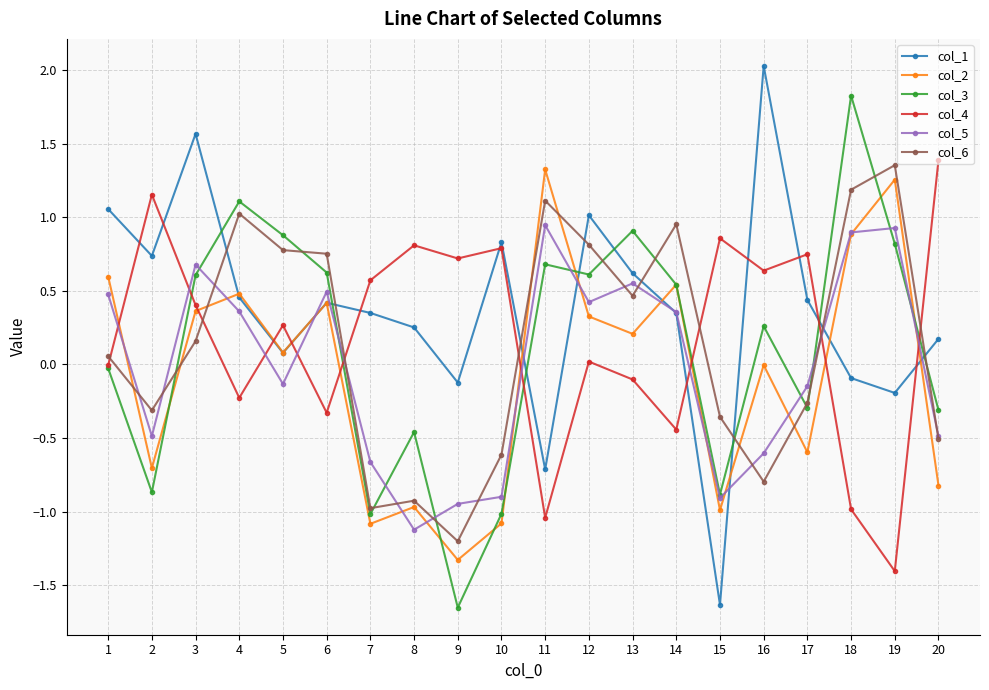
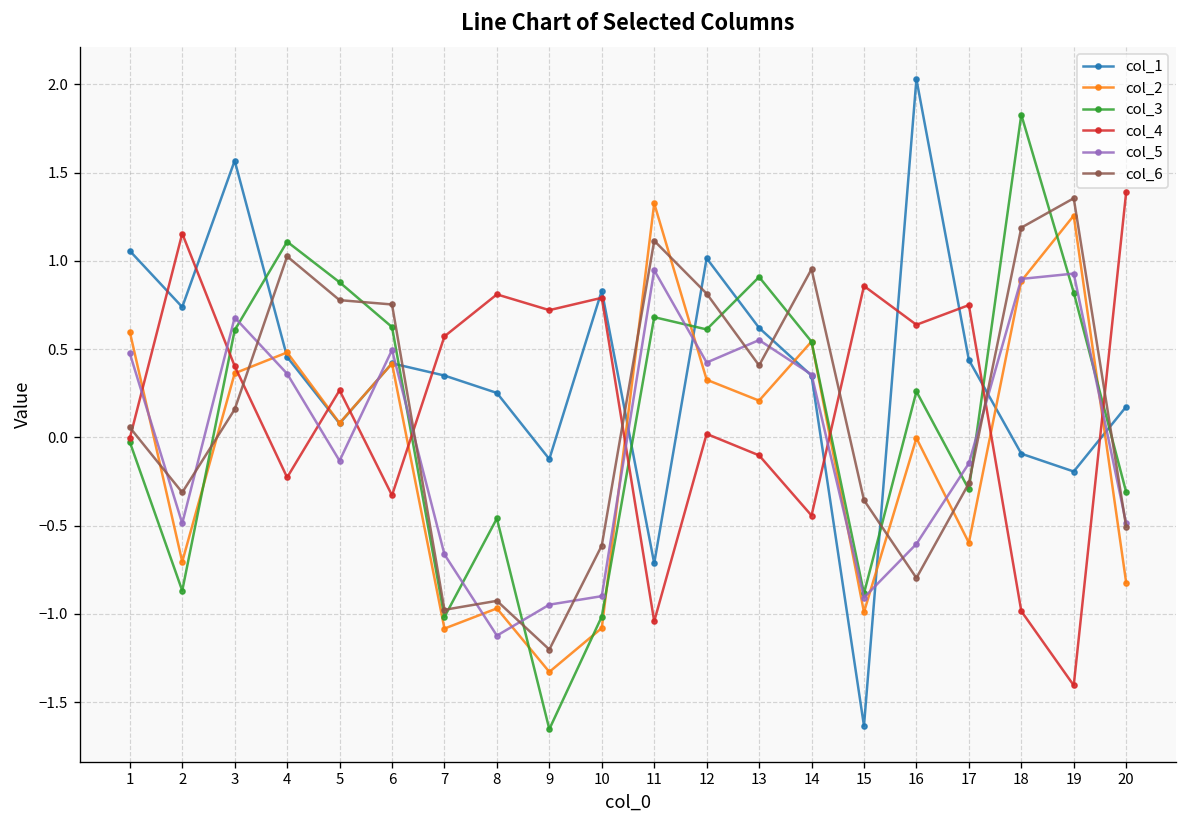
  {
    "col_1": {
      "1": 1.06,
      "2": 0.74,
      "3": 1.57,
      "4": 0.46,
      "7": 0.35,
      "8": 0.25,
      "9": -0.12,
      "10": 0.83,
      "11": -0.71,
      "12": 1.01,
      "13": 0.62,
      "15": -1.63,
      "16": 2.03,
      "17": 0.44,
      "18": -0.09,
      "19": -0.19,
      "20": 0.17
    },
    "col_2": {
      "1": 0.60,
      "2": -0.70,
      "3": 0.36,
      "4": 0.48,
      "7": -1.08,
      "8": -0.97,
      "9": -1.33,
      "10": -1.08,
      "11": 1.33,
      "12": 0.33,
      "13": 0.21,
      "15": -0.99,
      "16": 0.00,
      "17": -0.60,
      "19": 1.26,
      "20": -0.82
    },
    "col_3": {
      "1": -0.03,
      "2": -0.87,
      "3": 0.61,
      "4": 1.11,
      "5": 0.88,
      "6": 0.62,
      "7": -1.02,
      "8": -0.46,
      "9": -1.65,
      "10": -1.02,
      "11": 0.68,
      "12": 0.61,
      "13": 0.91,
      "15": -0.88,
      "16": 0.26,
      "17": -0.30,
      "18": 1.83,
      "19": 0.82,
      "20": -0.31
    },
    "col_4": {
      "1": -0.01,
      "2": 1.15,
      "3": 0.40,
      "4": -0.23,
      "5": 0.27,
      "6": -0.33,
      "7": 0.57,
      "8": 0.81,
      "9": 0.72,
      "10": 0.79,
      "11": -1.04,
      "12": 0.02,
      "13": -0.10,
      "14": -0.44,
      "15": 0.86,
      "16": 0.64,
      "17": 0.75,
      "18": -0.98,
      "19": -1.41
    },
    "col_5": {
      "1": 0.48,
      "2": -0.49,
      "3": 0.68,
      "4": 0.36,
      "5": -0.13,
      "6": 0.49,
      "7": -0.66,
      "8": -1.12,
      "9": -0.95,
      "10": -0.90,
      "11": 0.95,
      "12": 0.42,
      "13": 0.55,
      "15": -0.91,
      "16": -0.60,
      "17": -0.15,
      "19": 0.93,
      "20": -0.49
    },
    "col_6": {
      "1": 0.06,
      "2": -0.31,
      "3": 0.16,
      "4": 1.03,
      "5": 0.78,
      "6": 0.75,
      "7": -0.98,
      "8": -0.93,
      "9": -1.20,
      "10": -0.61,
      "11": 1.11,
      "12": 0.81,
-     "13": 0.47,
+     "13": 0.41,
      "14": 0.95,
      "15": -0.36,
      "16": -0.80,
      "17": -0.26,
      "18": 1.19,
      "19": 1.35,
      "20": -0.51
    }
  }
